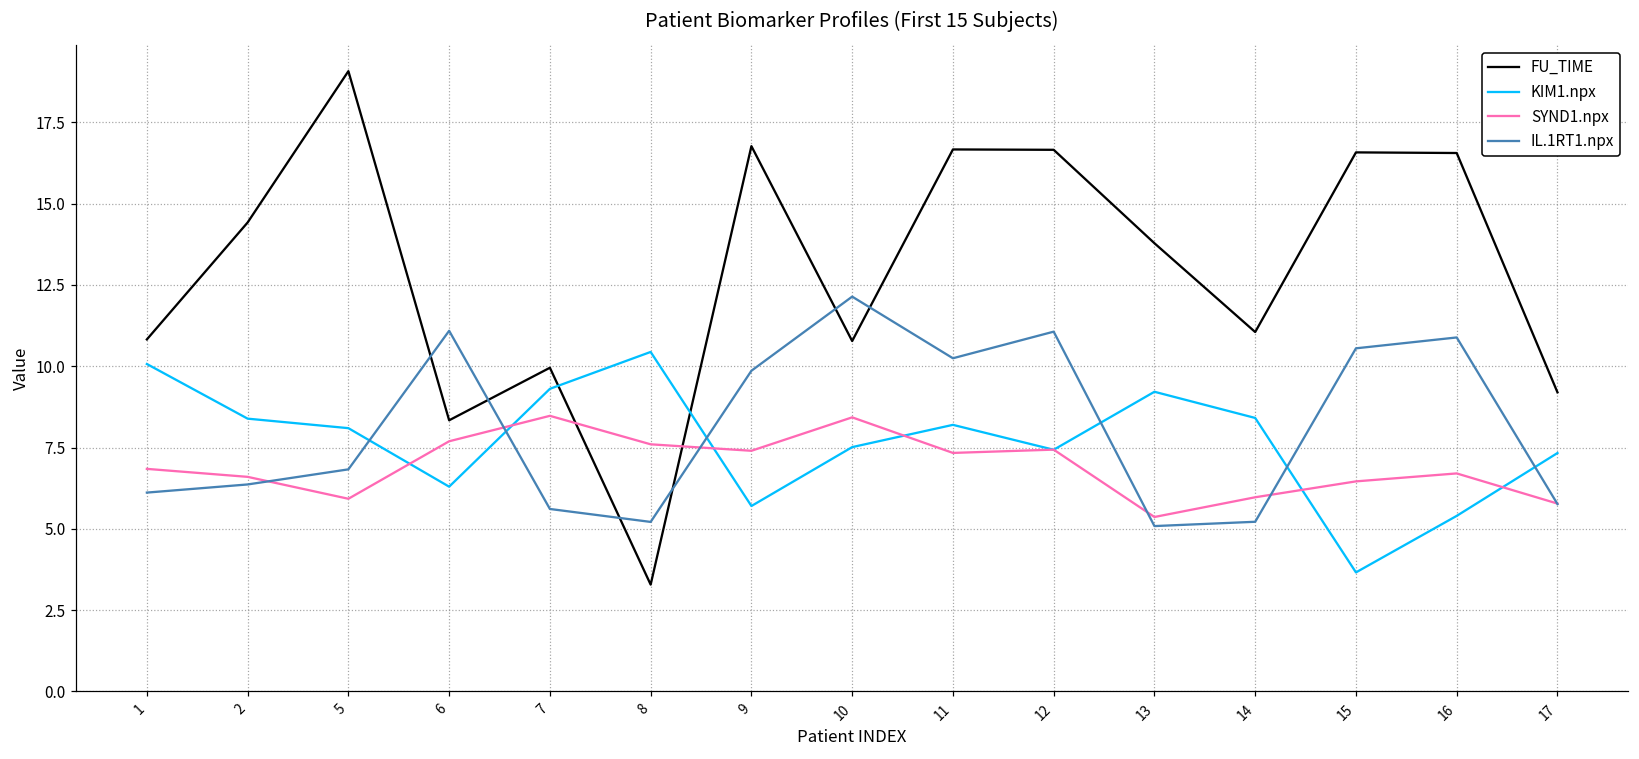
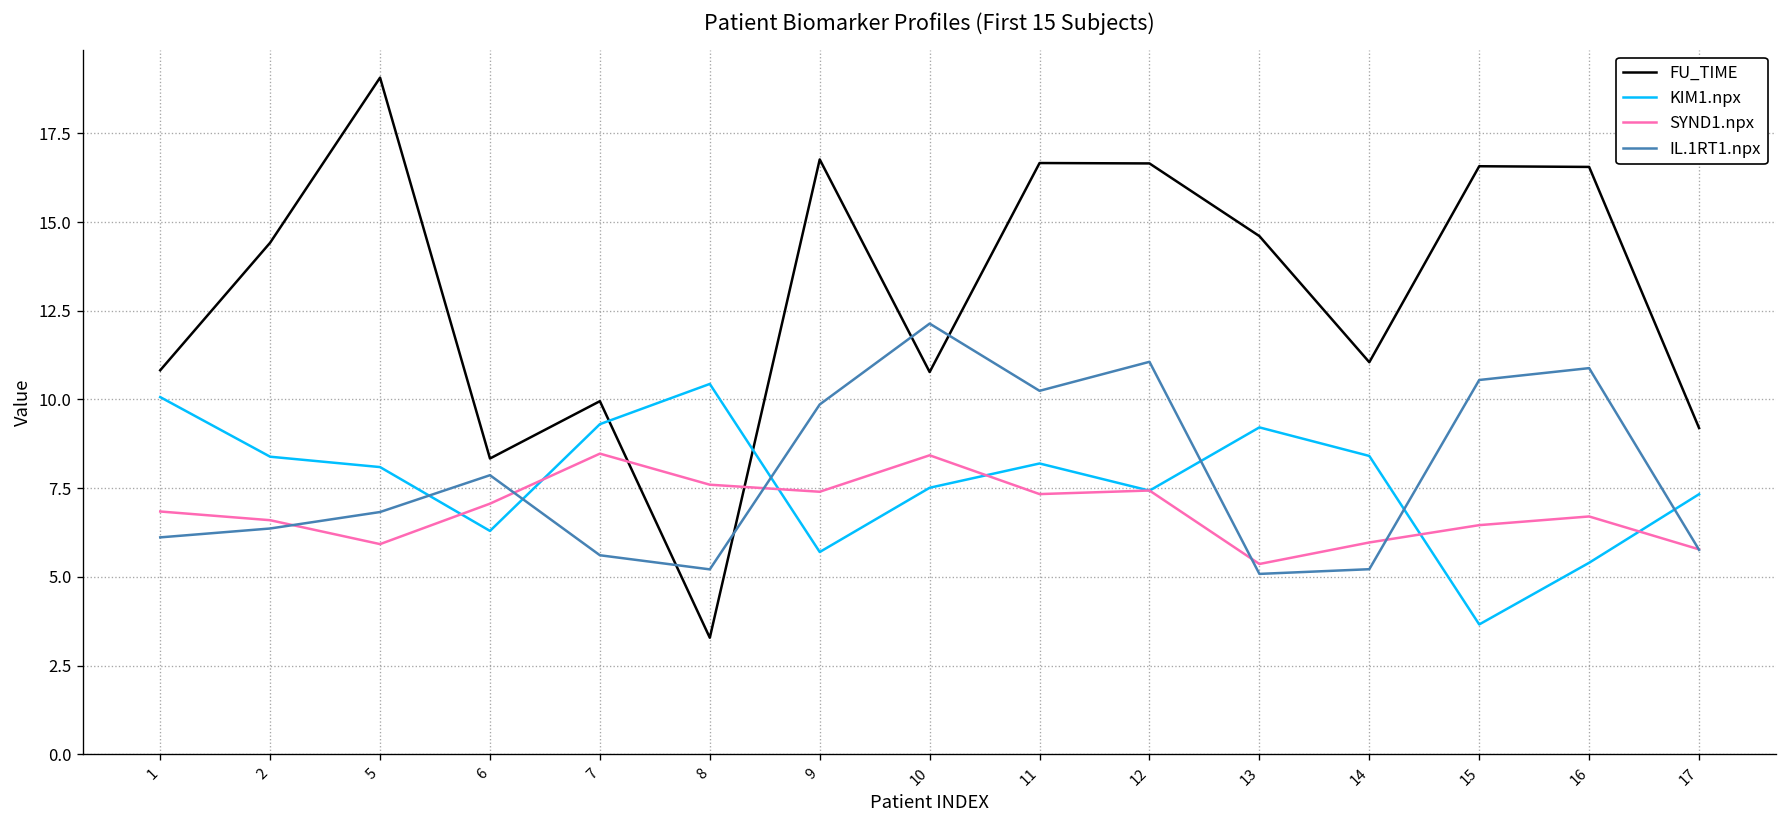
  {
    "FU_TIME": {
      "1": 10.8,
      "2": 14.4,
      "5": 19.1,
      "6": 8.3,
      "7": 10.0,
      "8": 3.3,
      "9": 16.8,
      "10": 10.8,
      "11": 16.7,
      "12": 16.7,
-     "13": 13.8,
+     "13": 14.6,
      "14": 11.1,
      "15": 16.6,
      "16": 16.6,
      "17": 9.2
    },
    "KIM1.npx": {
      "1": 10.1,
      "2": 8.4,
      "5": 8.1,
      "6": 6.3,
      "7": 9.3,
      "8": 10.4,
      "9": 5.7,
      "10": 7.5,
      "11": 8.2,
      "13": 9.2,
      "14": 8.4,
      "15": 3.7,
      "16": 5.4,
      "17": 7.3
    },
    "SYND1.npx": {
      "1": 6.8,
      "2": 6.6,
      "5": 5.9,
-     "6": 7.7,
+     "6": 7.1,
      "7": 8.5,
      "8": 7.6,
      "9": 7.4,
      "10": 8.4,
      "11": 7.3,
      "13": 5.4,
      "14": 6.0,
      "15": 6.5,
      "16": 6.7
    },
    "IL.1RT1.npx": {
      "1": 6.1,
      "2": 6.4,
      "5": 6.8,
-     "6": 11.1,
+     "6": 7.9,
      "7": 5.6,
      "8": 5.2,
      "9": 9.9,
      "10": 12.1,
      "11": 10.2,
      "12": 11.1,
      "13": 5.1,
      "14": 5.2,
      "15": 10.5,
      "16": 10.9
    }
  }
